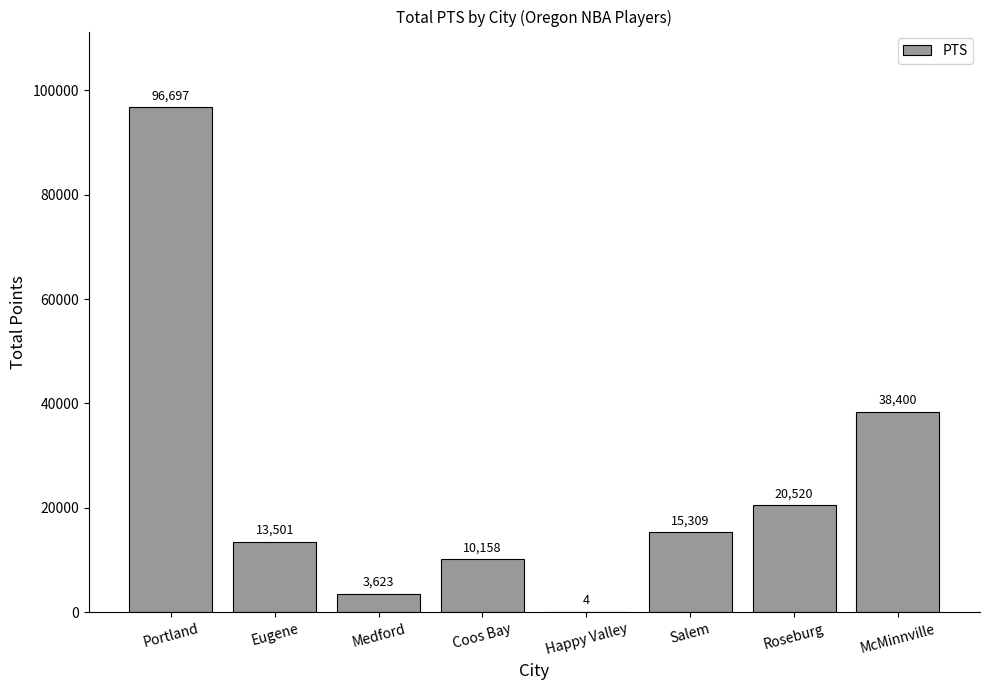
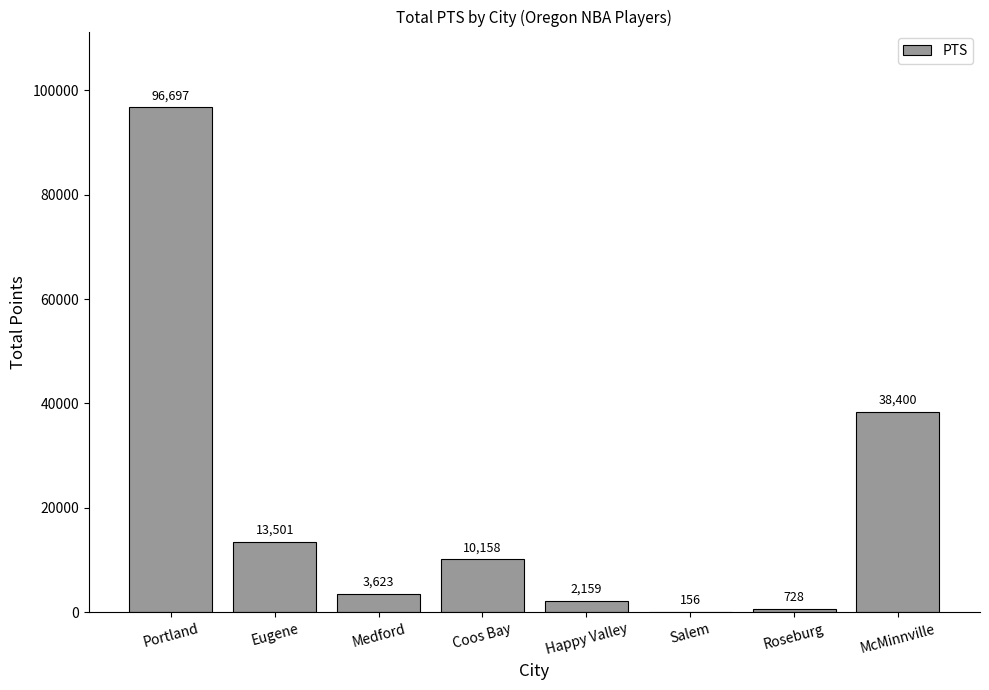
  {
    "Portland": "96,697",
    "Eugene": "13,501",
    "Medford": "3,623",
    "Coos Bay": "10,158",
-   "Happy Valley": "4",
-   "Salem": "15,309",
-   "Roseburg": "20,520",
+   "Happy Valley": "2,159",
+   "Salem": "156",
+   "Roseburg": "728",
    "McMinnville": "38,400"
  }
